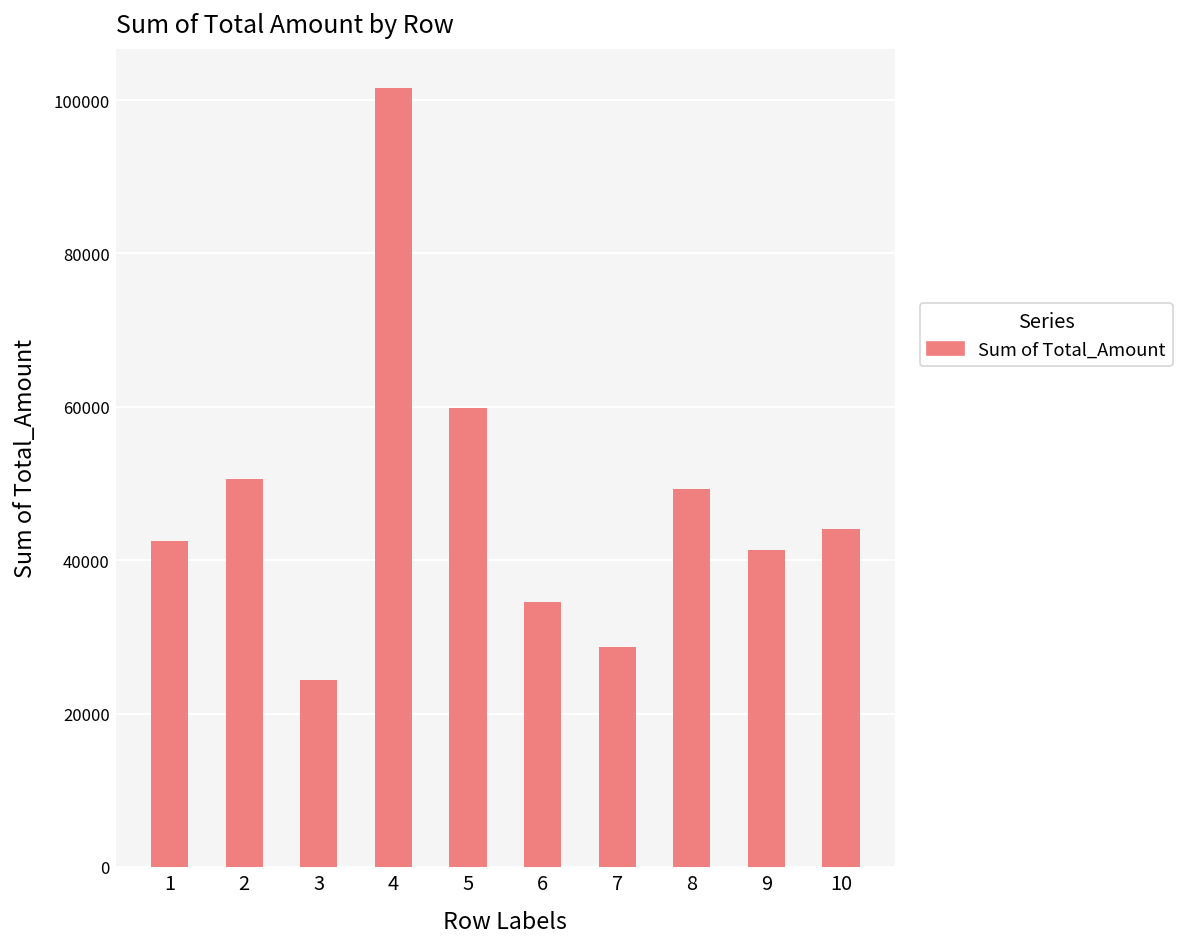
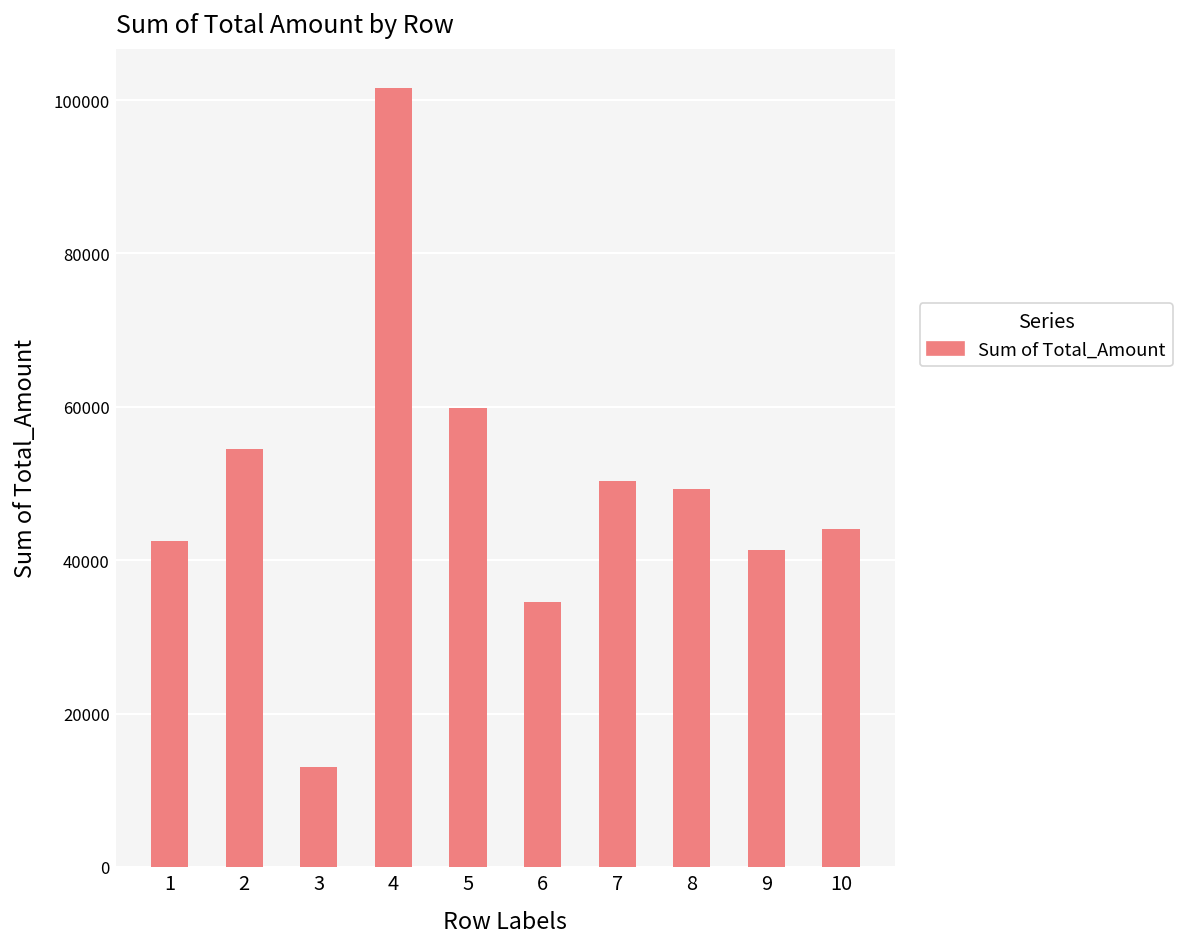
  {
    "1": 43000,
-   "2": 51000,
-   "3": 24000,
+   "2": 55000,
+   "3": 13000,
    "4": 102000,
    "5": 60000,
    "6": 35000,
-   "7": 29000,
+   "7": 50000,
    "8": 49000,
    "9": 41000,
    "10": 44000
  }
